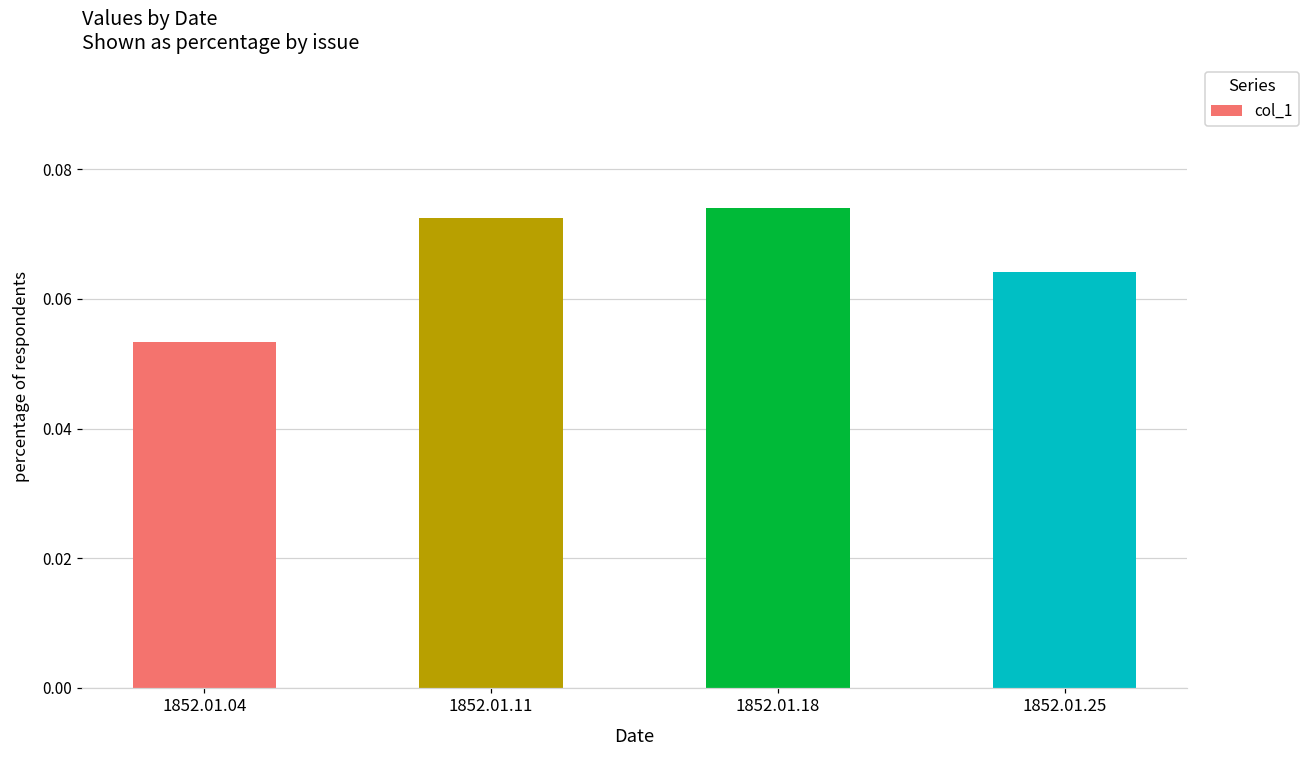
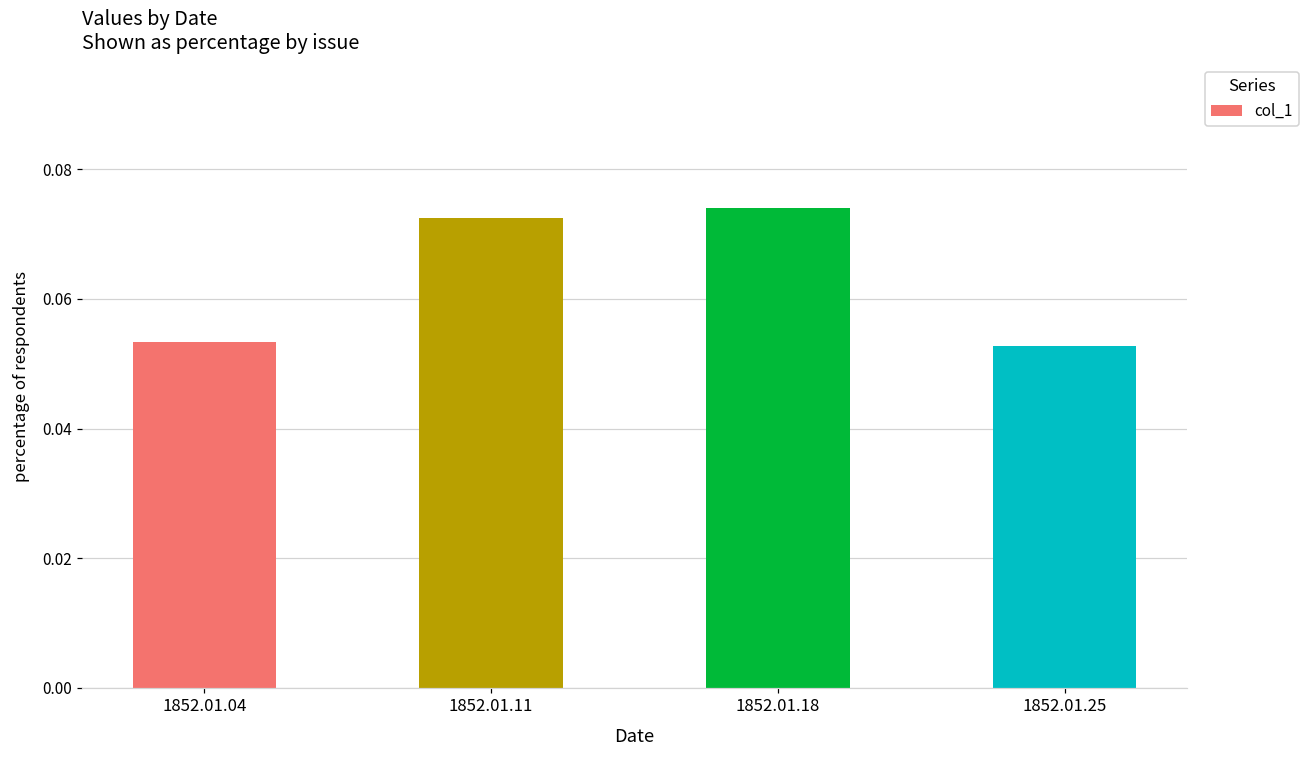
  {
    "1852.01.04": 0.053,
    "1852.01.11": 0.072,
    "1852.01.18": 0.074,
-   "1852.01.25": 0.064
+   "1852.01.25": 0.053
  }
